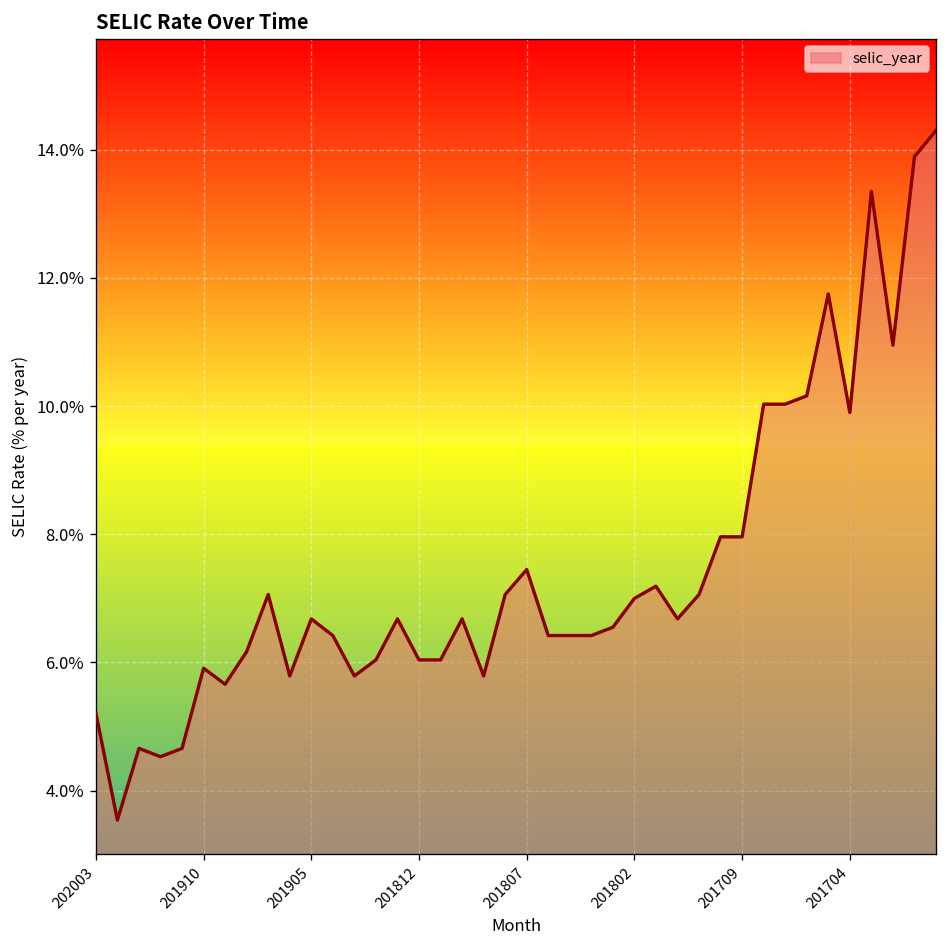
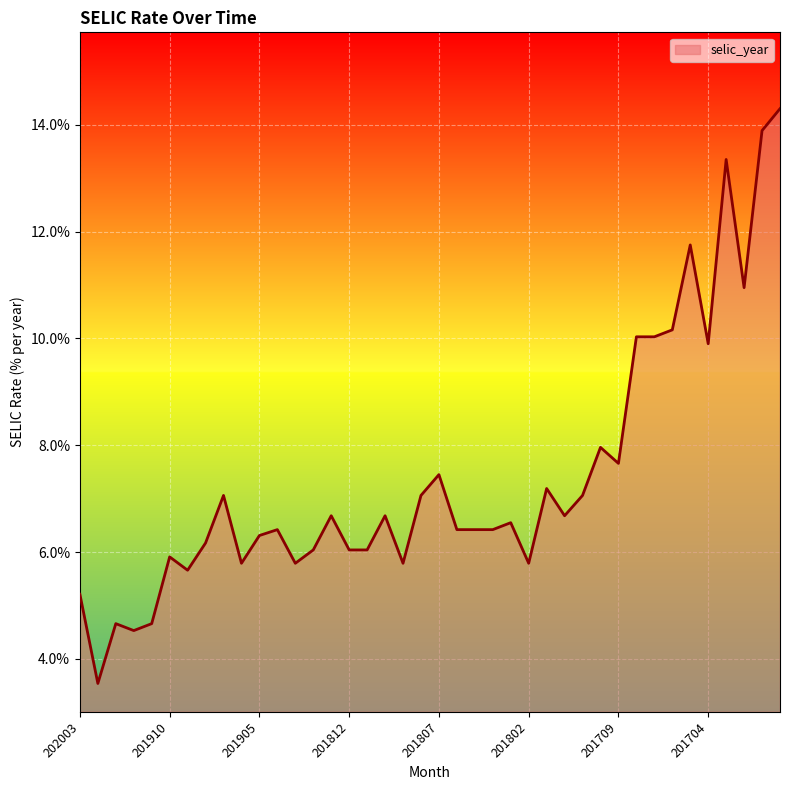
  {
    "202003": "5.2%",
    "201910": "5.9%",
-   "201905": "6.7%",
+   "201905": "6.3%",
    "201812": "6.0%",
    "201807": "7.5%",
-   "201802": "7.0%",
-   "201709": "8.0%",
+   "201802": "5.8%",
+   "201709": "7.7%",
    "201704": "9.9%"
  }
